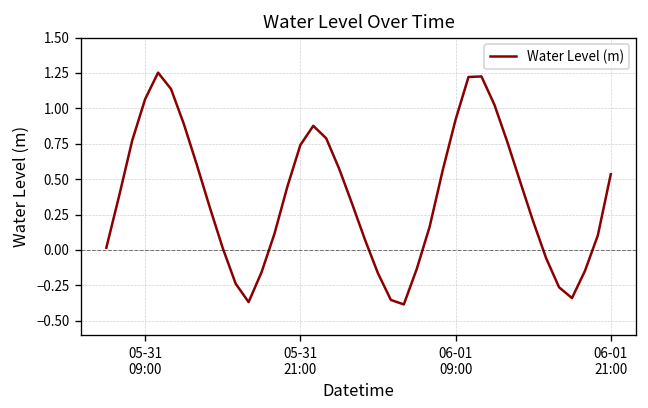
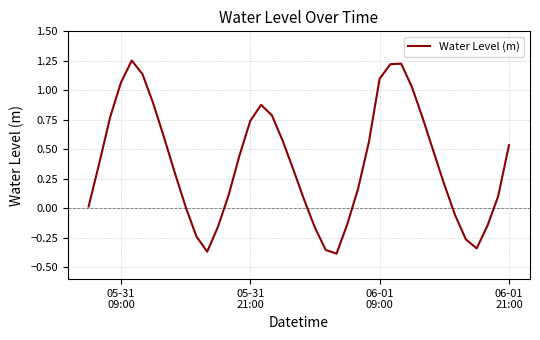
  {
    "05-31 09:00": 1.07,
    "05-31 21:00": 0.74,
-   "06-01 09:00": 0.92,
+   "06-01 09:00": 1.10,
    "06-01 21:00": 0.54
  }
